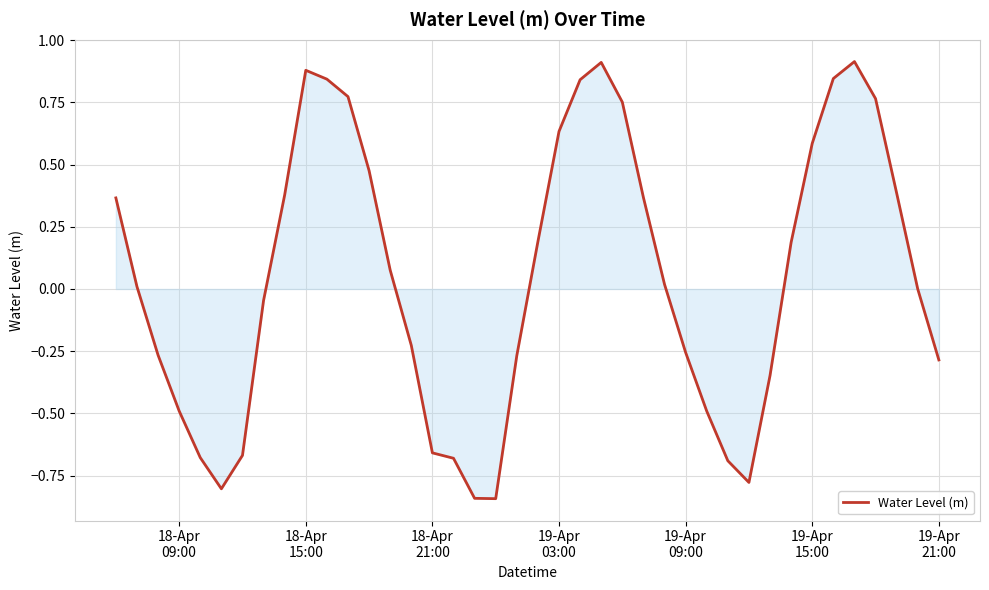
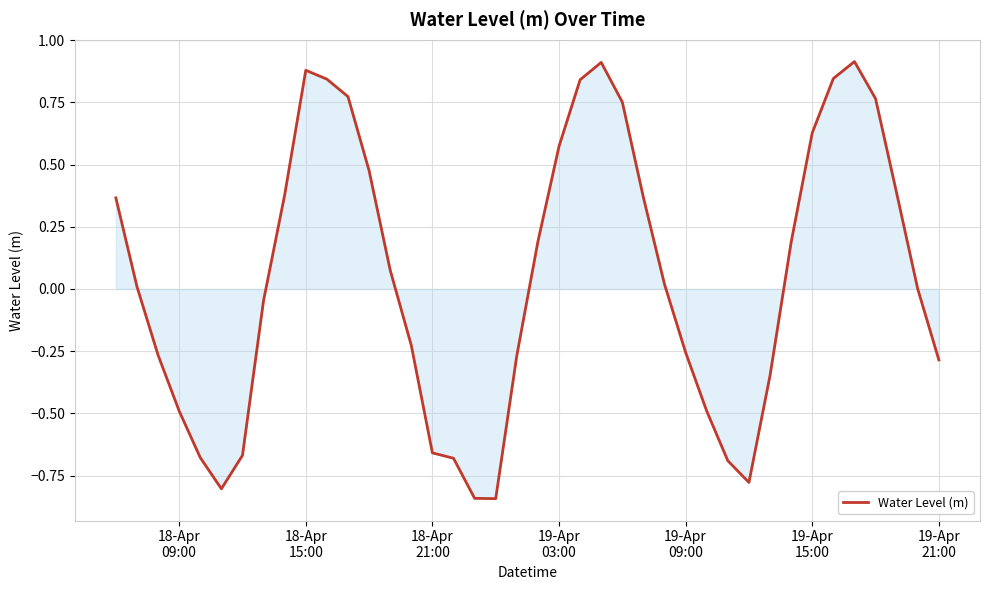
  {
    "Water Level (m)": {
      "18-Apr 09:00": -0.49,
      "18-Apr 21:00": -0.66,
-     "19-Apr 03:00": 0.63,
+     "19-Apr 03:00": 0.57,
      "19-Apr 09:00": -0.25,
-     "19-Apr 15:00": 0.58,
+     "19-Apr 15:00": 0.63,
      "19-Apr 21:00": -0.28
    }
  }
